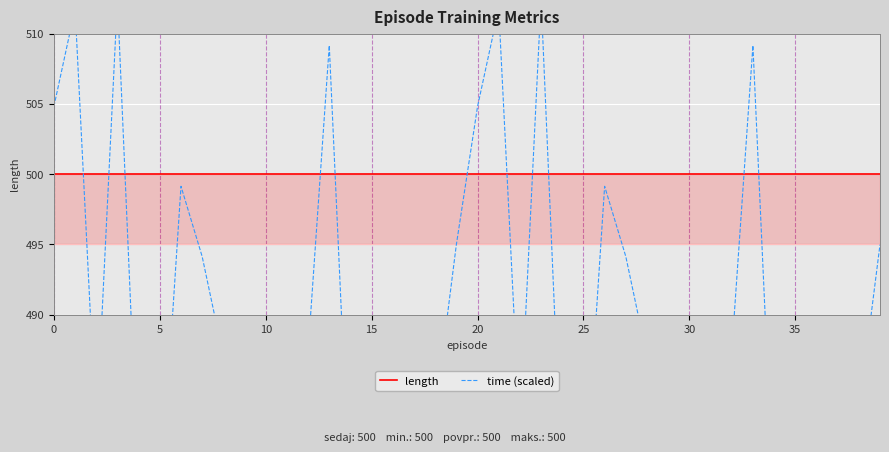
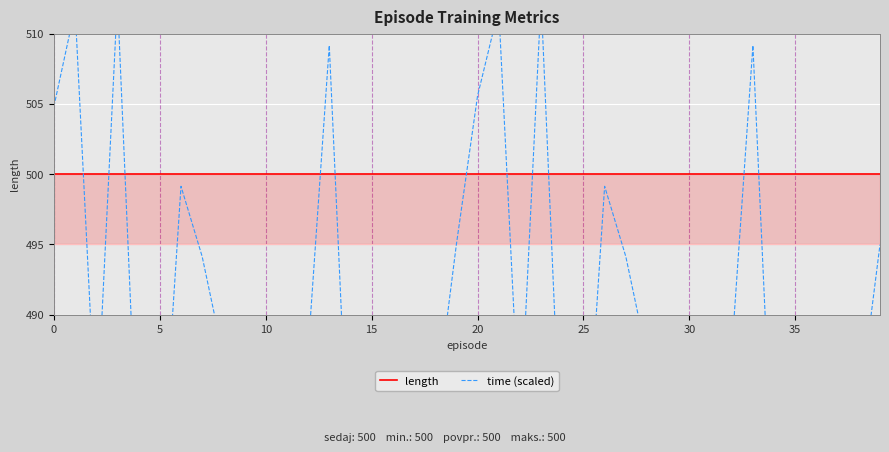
  {
    "length": {
      "0": 500.0,
      "5": 500.0,
      "10": 500.0,
      "15": 500.0,
      "20": 500.0,
      "25": 500.0,
      "30": 500.0,
      "35": 500.0
    },
    "time (scaled)": {
      "0": 504.8,
-     "20": 504.8
+     "20": 505.6
    }
  }
